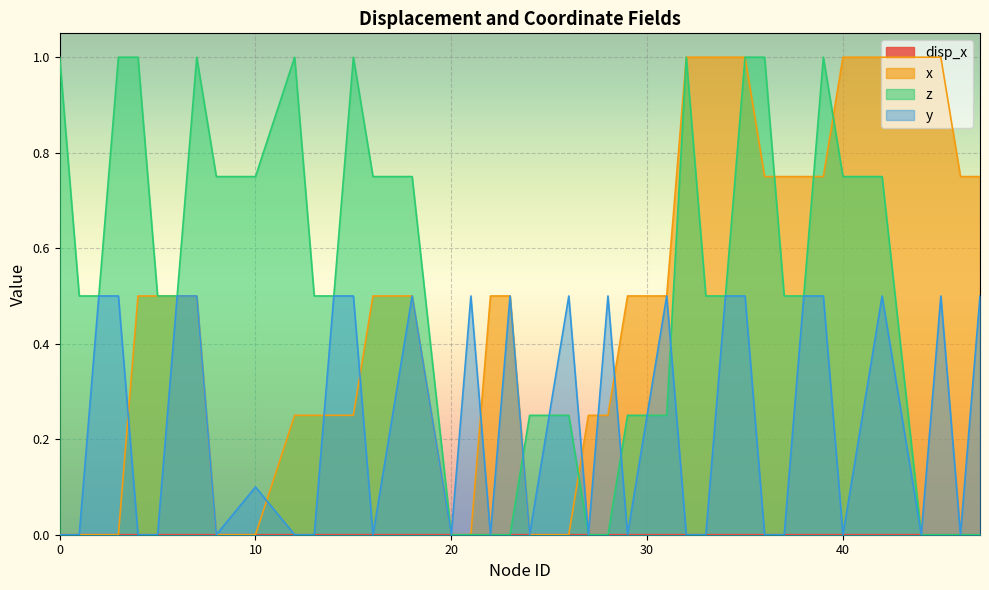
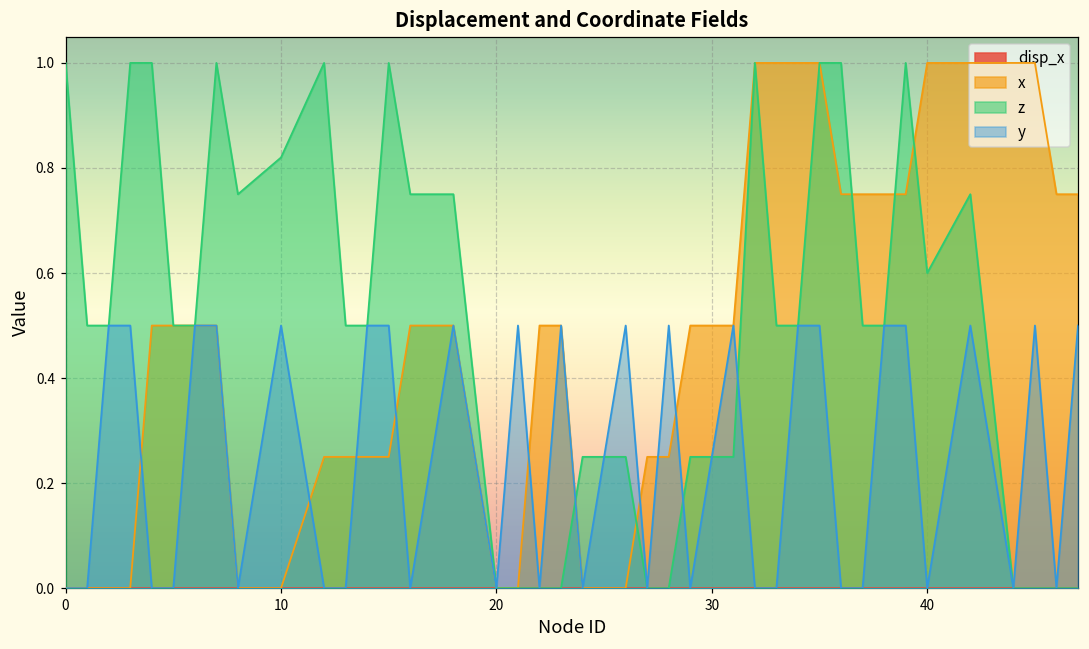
  {
    "x": {
      "40": 1.00
    },
    "z": {
      "0": 1.00,
-     "10": 0.75,
-     "40": 0.75
+     "10": 0.82,
+     "40": 0.60
    },
    "y": {
-     "10": 0.1
+     "10": 0.5
    }
  }
